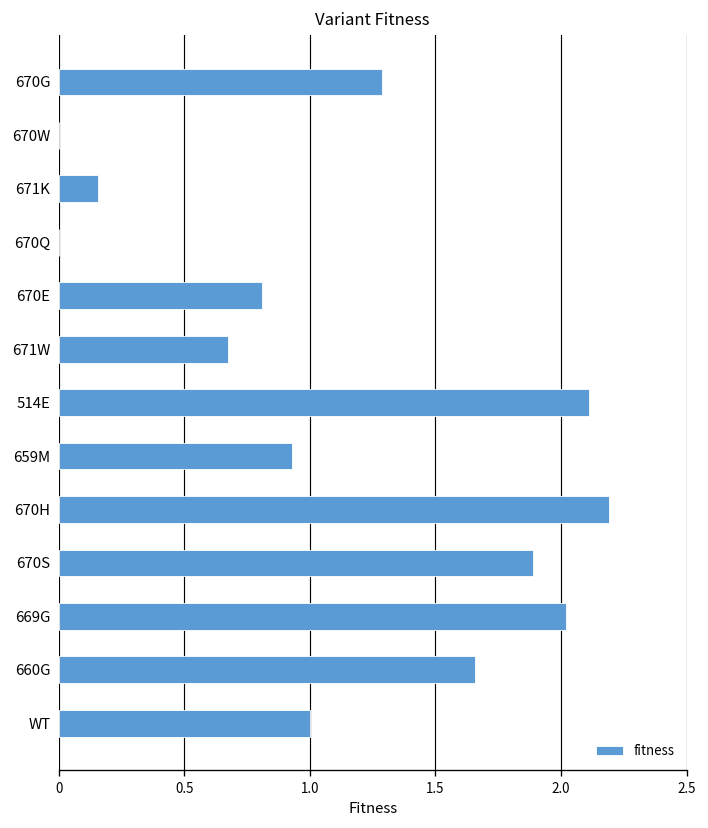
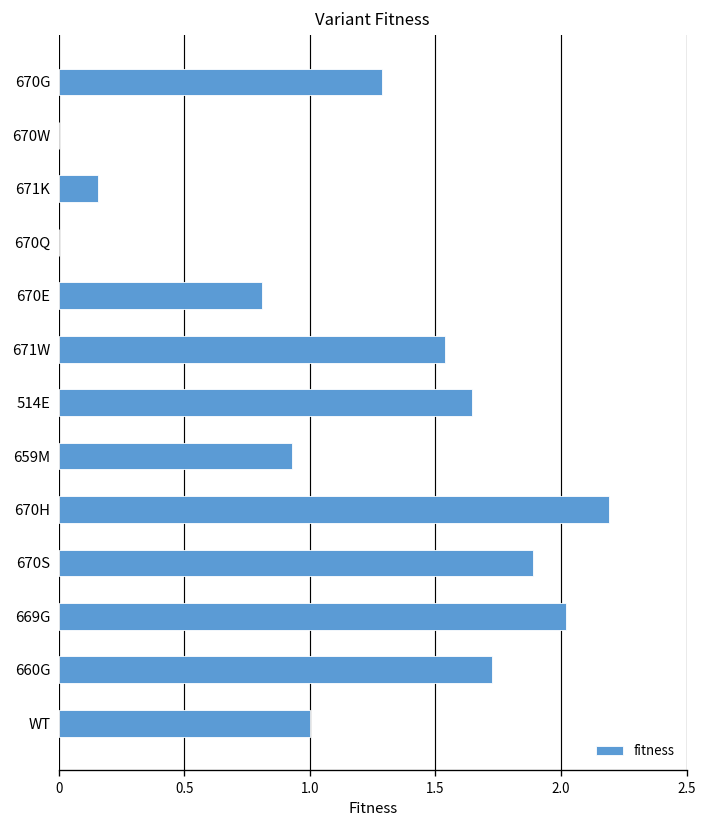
  {
    "670G": 1.29,
    "671K": 0.16,
    "670E": 0.81,
-   "671W": 0.67,
-   "514E": 2.11,
+   "671W": 1.54,
+   "514E": 1.65,
    "659M": 0.93,
    "670H": 2.19,
    "670S": 1.89,
    "669G": 2.02,
-   "660G": 1.66,
+   "660G": 1.73,
    "WT": 1.00
  }
